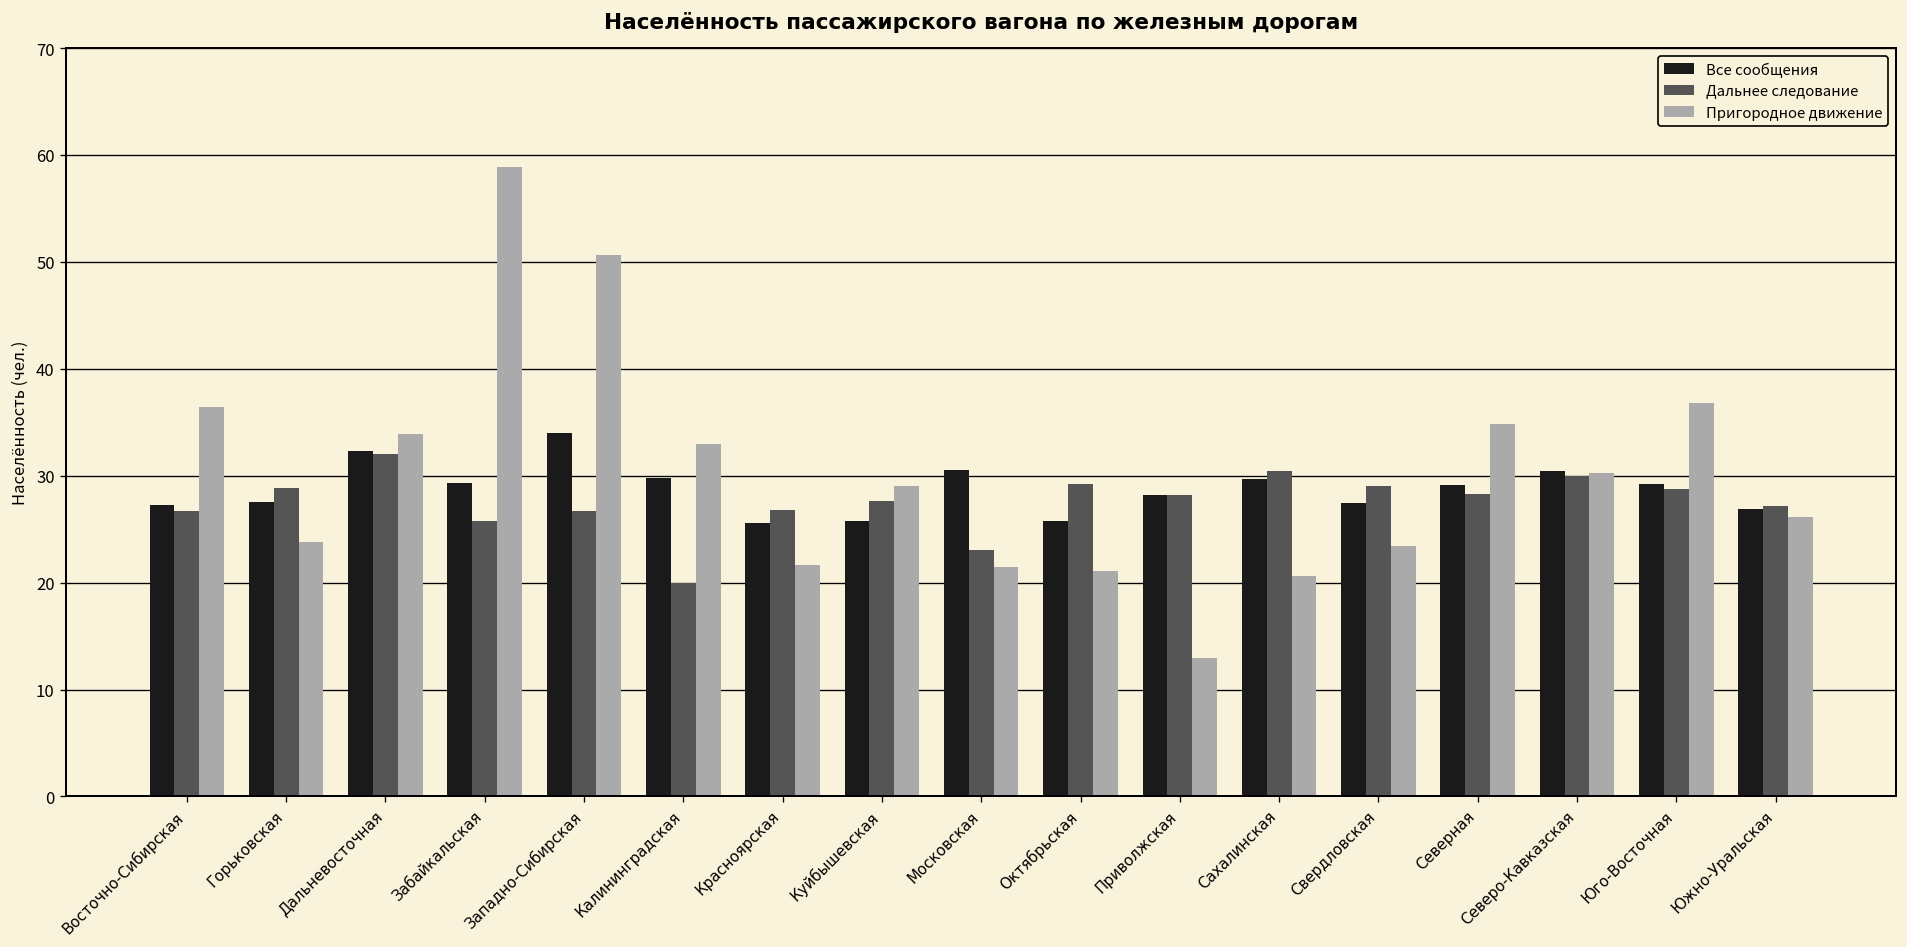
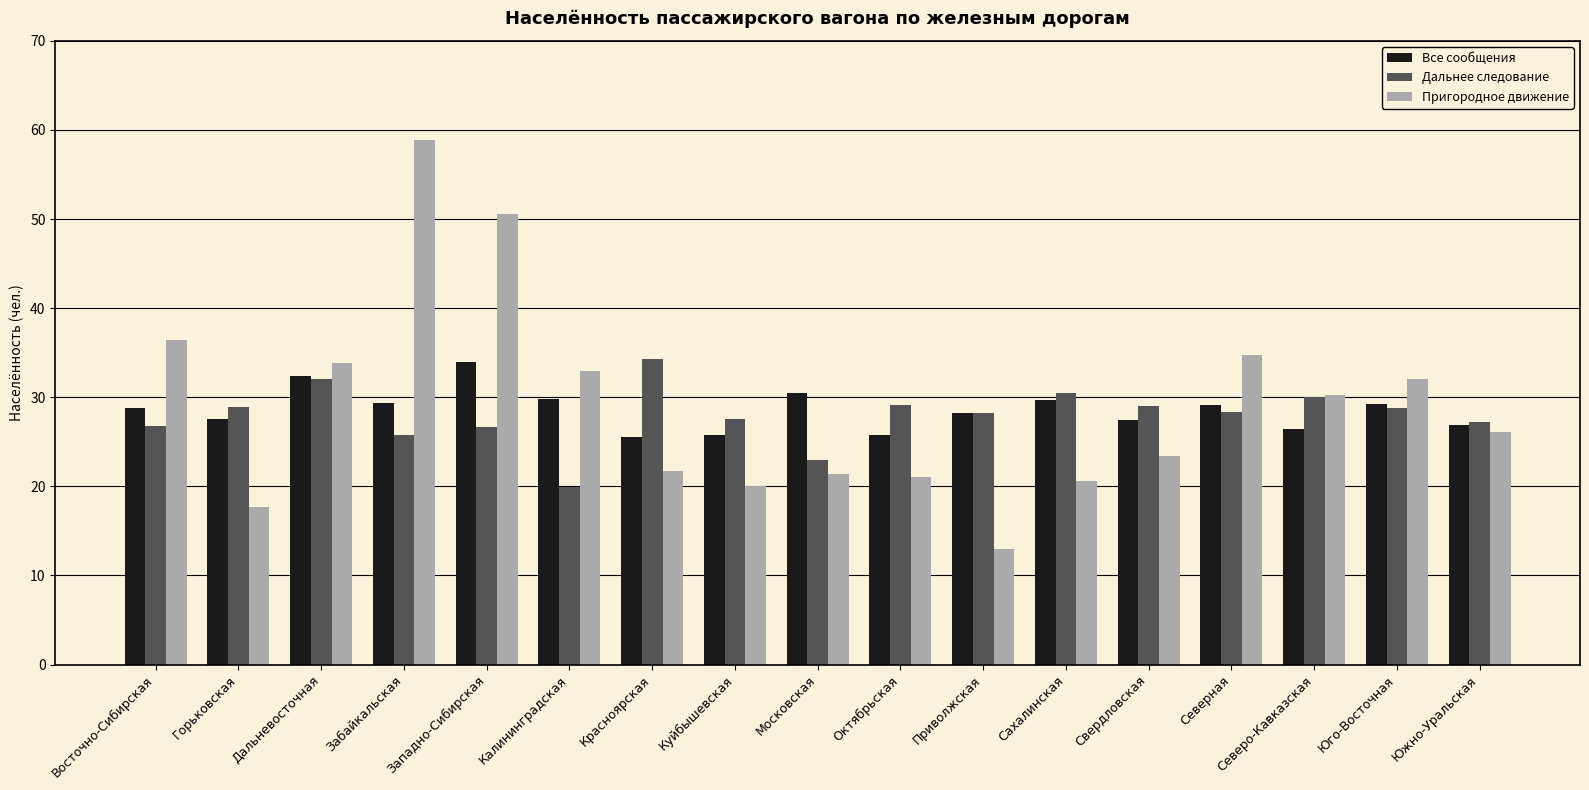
  {
    "Все сообщения": {
-     "Восточно-Сибирская": 27,
+     "Восточно-Сибирская": 29,
      "Горьковская": 28,
      "Дальневосточная": 32,
      "Забайкальская": 29,
      "Западно-Сибирская": 34,
      "Калининградская": 30,
      "Красноярская": 26,
      "Куйбышевская": 26,
      "Московская": 30,
      "Октябрьская": 26,
      "Приволжская": 28,
      "Сахалинская": 30,
      "Свердловская": 27,
      "Северная": 29,
-     "Северо-Кавказская": 30,
+     "Северо-Кавказская": 26,
      "Юго-Восточная": 29,
      "Южно-Уральская": 27
    },
    "Дальнее следование": {
      "Восточно-Сибирская": 27,
      "Горьковская": 29,
      "Дальневосточная": 32,
      "Забайкальская": 26,
      "Западно-Сибирская": 27,
      "Калининградская": 20,
-     "Красноярская": 27,
+     "Красноярская": 34,
      "Куйбышевская": 28,
      "Московская": 23,
      "Октябрьская": 29,
      "Приволжская": 28,
      "Сахалинская": 30,
      "Свердловская": 29,
      "Северная": 28,
      "Северо-Кавказская": 30,
      "Юго-Восточная": 29,
      "Южно-Уральская": 27
    },
    "Пригородное движение": {
      "Восточно-Сибирская": 36,
-     "Горьковская": 24,
+     "Горьковская": 18,
      "Дальневосточная": 34,
      "Забайкальская": 59,
      "Западно-Сибирская": 51,
      "Калининградская": 33,
      "Красноярская": 22,
-     "Куйбышевская": 29,
+     "Куйбышевская": 20,
      "Московская": 21,
      "Октябрьская": 21,
      "Приволжская": 13,
      "Сахалинская": 21,
      "Свердловская": 23,
      "Северная": 35,
      "Северо-Кавказская": 30,
-     "Юго-Восточная": 37,
+     "Юго-Восточная": 32,
      "Южно-Уральская": 26
    }
  }
